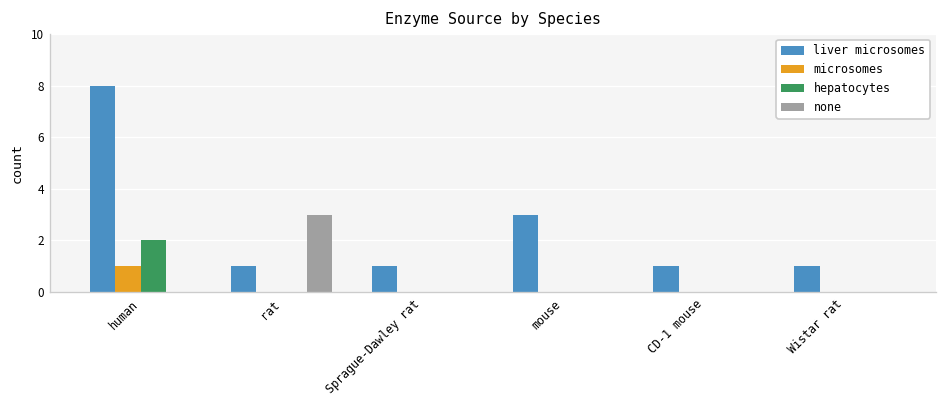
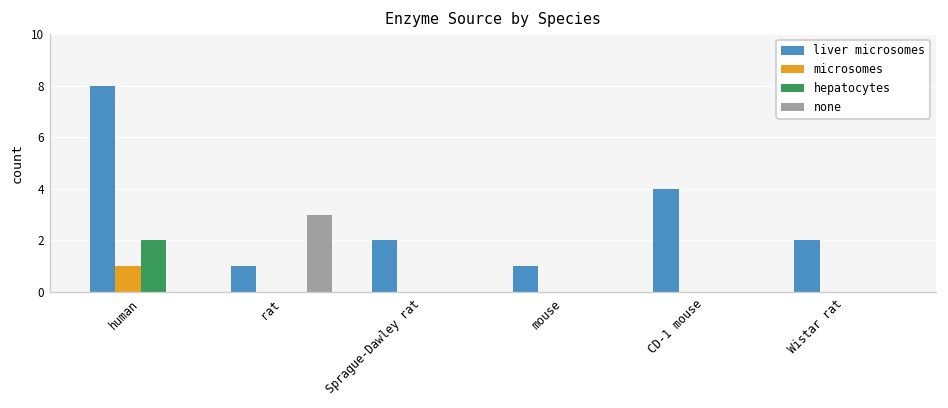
  {
    "liver microsomes": {
      "human": 8,
      "rat": 1,
-     "Sprague-Dawley rat": 1,
-     "mouse": 3,
-     "CD-1 mouse": 1,
-     "Wistar rat": 1
+     "Sprague-Dawley rat": 2,
+     "mouse": 1,
+     "CD-1 mouse": 4,
+     "Wistar rat": 2
    },
    "microsomes": {
      "human": 1,
      "rat": 0,
      "Sprague-Dawley rat": 0,
      "mouse": 0,
      "CD-1 mouse": 0,
      "Wistar rat": 0
    },
    "hepatocytes": {
      "human": 2,
      "rat": 0,
      "Sprague-Dawley rat": 0,
      "mouse": 0,
      "CD-1 mouse": 0,
      "Wistar rat": 0
    },
    "none": {
      "human": 0,
      "rat": 3,
      "Sprague-Dawley rat": 0,
      "mouse": 0,
      "CD-1 mouse": 0,
      "Wistar rat": 0
    }
  }
